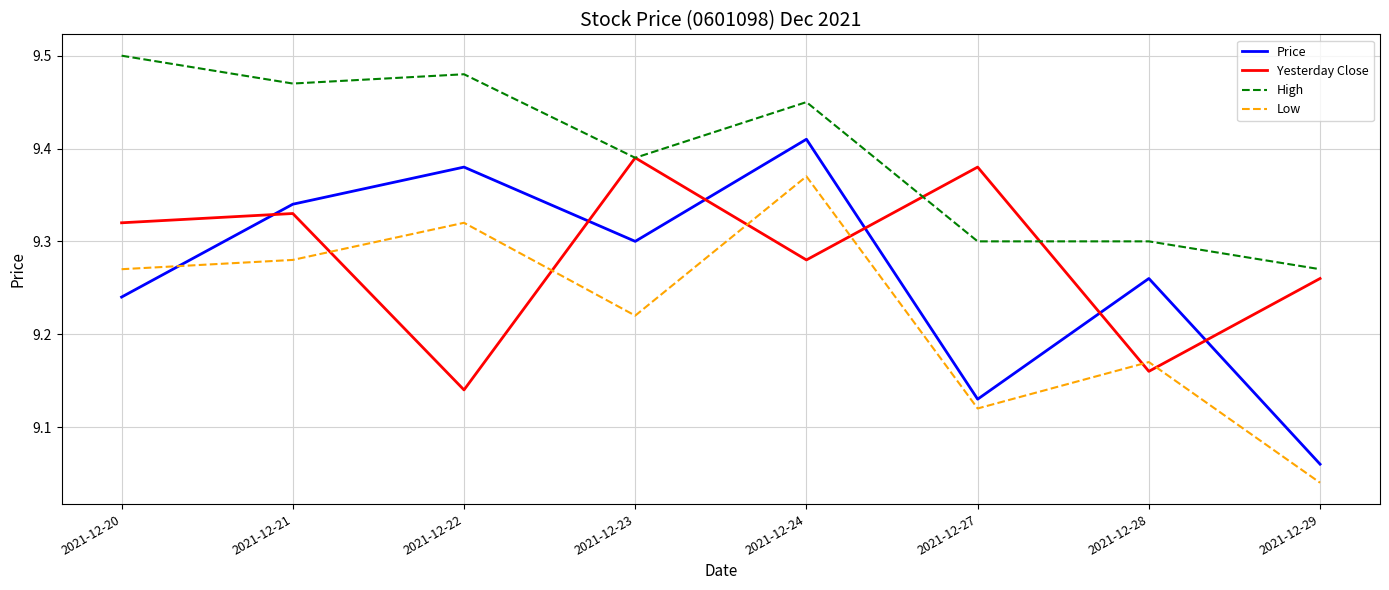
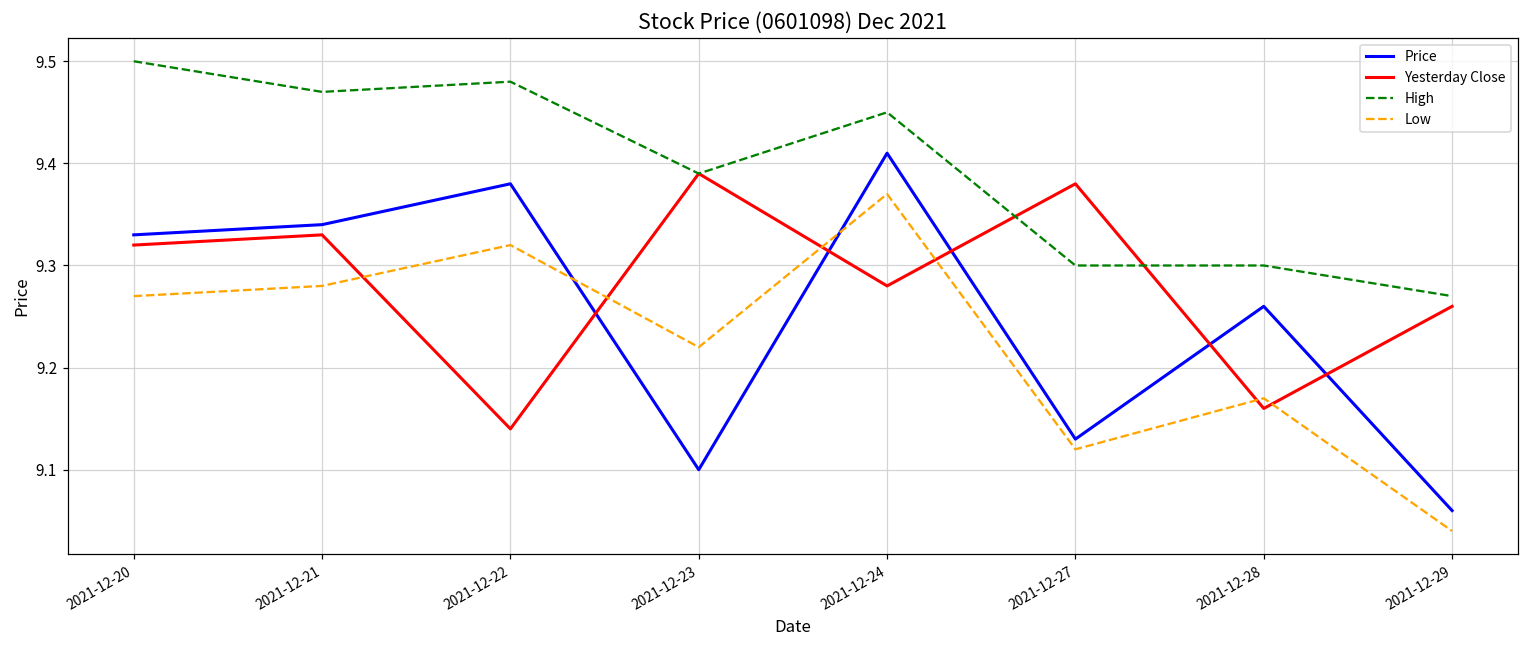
  {
    "Price": {
-     "2021-12-20": 9.24,
+     "2021-12-20": 9.33,
      "2021-12-21": 9.34,
      "2021-12-22": 9.38,
-     "2021-12-23": 9.3,
+     "2021-12-23": 9.1,
      "2021-12-24": 9.41,
      "2021-12-27": 9.13,
      "2021-12-28": 9.26,
      "2021-12-29": 9.06
    },
    "Yesterday Close": {
      "2021-12-20": 9.32,
      "2021-12-21": 9.33,
      "2021-12-22": 9.14,
      "2021-12-24": 9.28,
      "2021-12-27": 9.38,
      "2021-12-28": 9.16,
      "2021-12-29": 9.26
    },
    "High": {
      "2021-12-20": 9.50,
      "2021-12-21": 9.47,
      "2021-12-22": 9.48,
      "2021-12-24": 9.45,
      "2021-12-27": 9.30,
      "2021-12-28": 9.30,
      "2021-12-29": 9.27
    },
    "Low": {
      "2021-12-20": 9.27,
      "2021-12-21": 9.28,
      "2021-12-22": 9.32,
      "2021-12-23": 9.22,
      "2021-12-24": 9.37,
      "2021-12-27": 9.12,
      "2021-12-28": 9.17,
      "2021-12-29": 9.04
    }
  }
